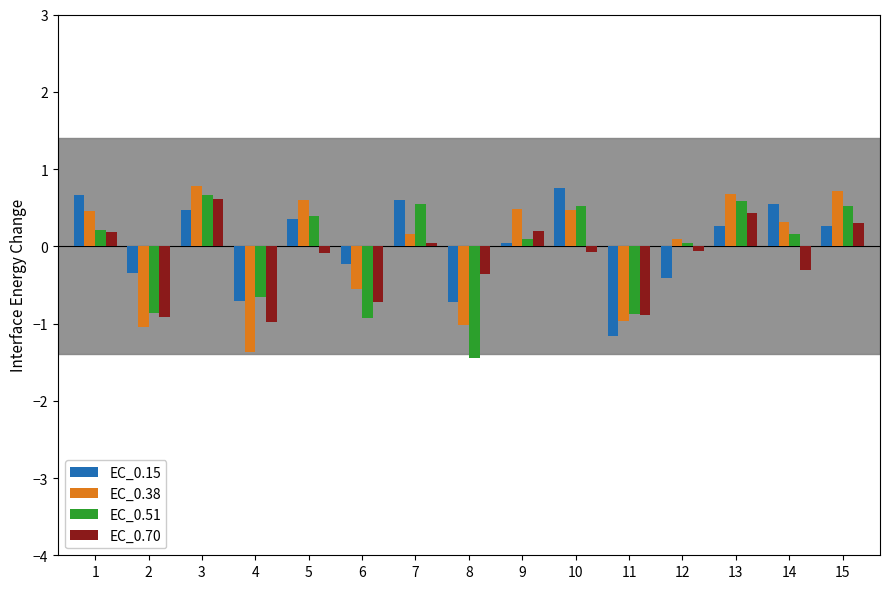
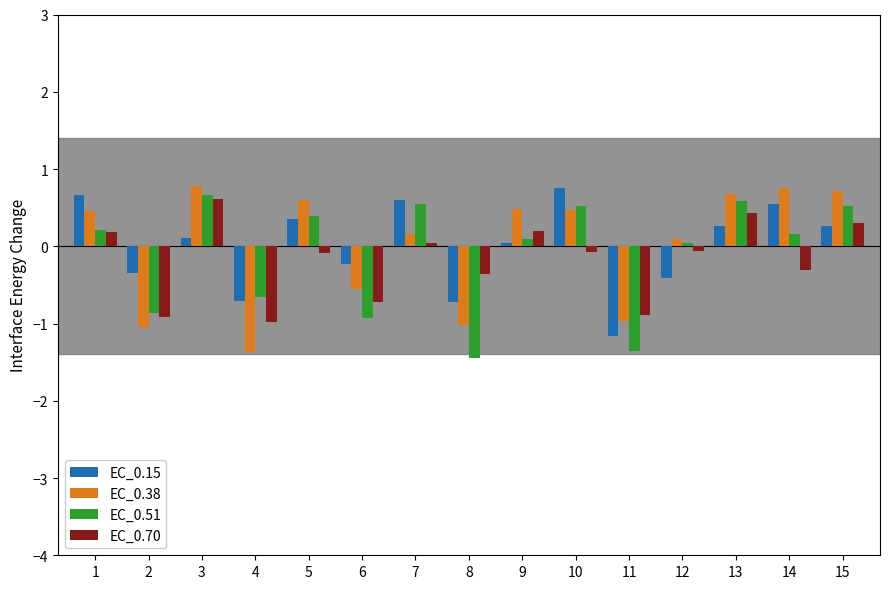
  {
    "EC_0.15": {
      "1": 0.7,
      "2": -0.3,
-     "3": 0.5,
+     "3": 0.1,
      "4": -0.7,
      "5": 0.4,
      "6": -0.2,
      "7": 0.6,
      "8": -0.7,
      "9": 0.0,
      "10": 0.8,
      "11": -1.2,
      "12": -0.4,
      "13": 0.3,
      "14": 0.6,
      "15": 0.3
    },
    "EC_0.38": {
      "1": 0.5,
      "2": -1.0,
      "3": 0.8,
      "4": -1.4,
      "5": 0.6,
      "6": -0.6,
      "7": 0.2,
      "8": -1.0,
      "9": 0.5,
      "10": 0.5,
      "11": -1.0,
      "12": 0.1,
      "13": 0.7,
-     "14": 0.3,
+     "14": 0.8,
      "15": 0.7
    },
    "EC_0.51": {
      "1": 0.2,
      "2": -0.9,
      "3": 0.7,
      "4": -0.7,
      "5": 0.4,
      "6": -0.9,
      "7": 0.6,
      "8": -1.5,
      "9": 0.1,
      "10": 0.5,
-     "11": -0.9,
+     "11": -1.4,
      "12": 0.0,
      "13": 0.6,
      "14": 0.2,
      "15": 0.5
    },
    "EC_0.70": {
      "1": 0.2,
      "2": -0.9,
      "3": 0.6,
      "4": -1.0,
      "5": -0.1,
      "6": -0.7,
      "7": 0.0,
      "8": -0.4,
      "9": 0.2,
      "10": -0.1,
      "11": -0.9,
      "12": -0.1,
      "13": 0.4,
      "14": -0.3,
      "15": 0.3
    }
  }
